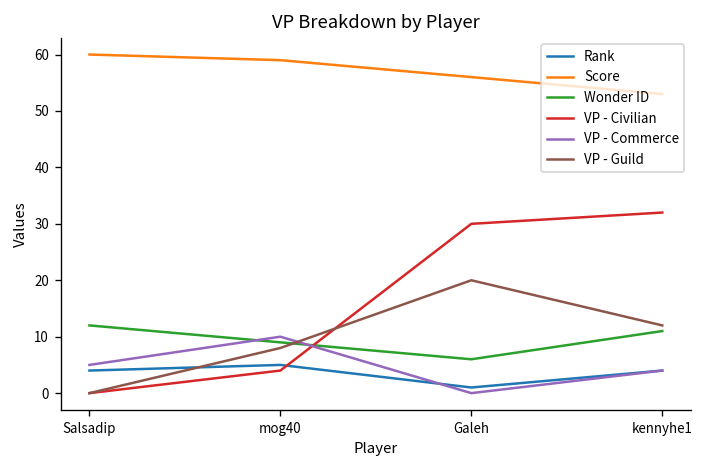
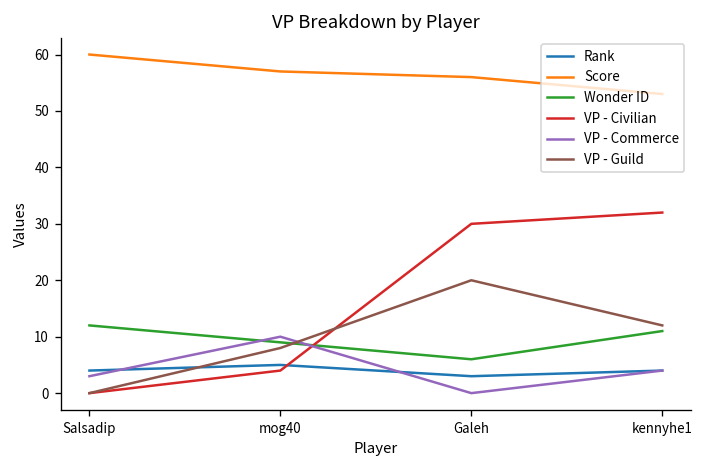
  {
    "Rank": {
      "Salsadip": 4,
      "mog40": 5,
-     "Galeh": 1
+     "Galeh": 3
    },
    "Score": {
      "Salsadip": 60,
-     "mog40": 59,
+     "mog40": 57,
      "Galeh": 56
    },
    "Wonder ID": {
      "Salsadip": 12,
      "mog40": 9,
      "Galeh": 6,
      "kennyhe1": 11
    },
    "VP - Civilian": {
      "mog40": 4,
      "Galeh": 30,
      "kennyhe1": 32
    },
    "VP - Commerce": {
-     "Salsadip": 5,
+     "Salsadip": 3,
      "mog40": 10,
      "Galeh": 0
    },
    "VP - Guild": {
      "mog40": 8,
      "Galeh": 20,
      "kennyhe1": 12
    }
  }
